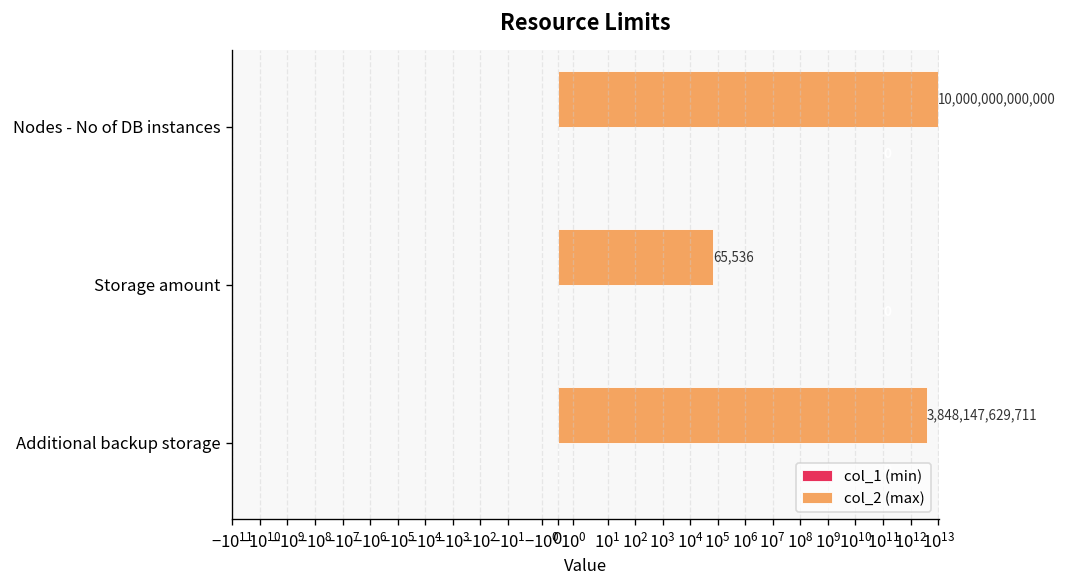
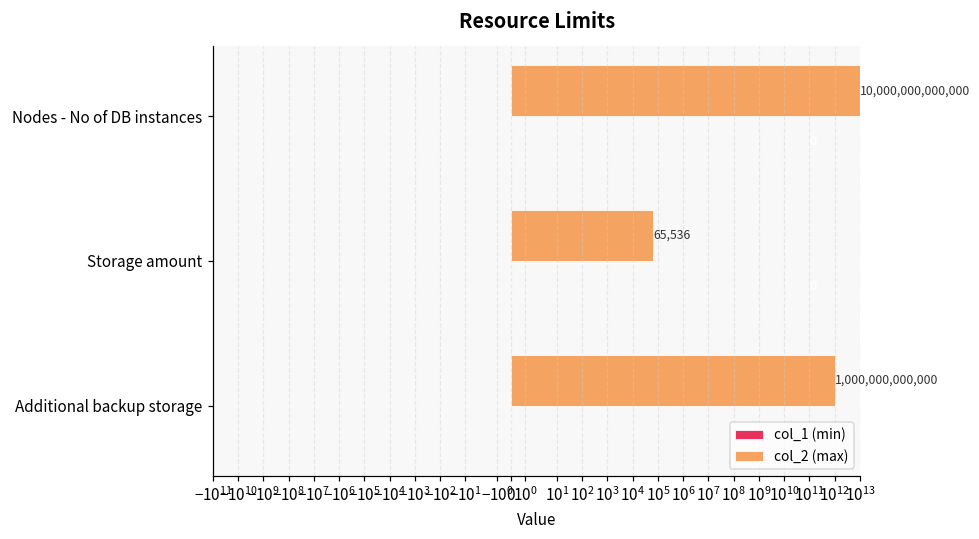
  {
    "col_2 (max)": {
      "Nodes - No of DB instances": "10,000,000,000,000",
      "Storage amount": "65,536",
-     "Additional backup storage": "3,848,147,629,711"
+     "Additional backup storage": "1,000,000,000,000"
    }
  }
